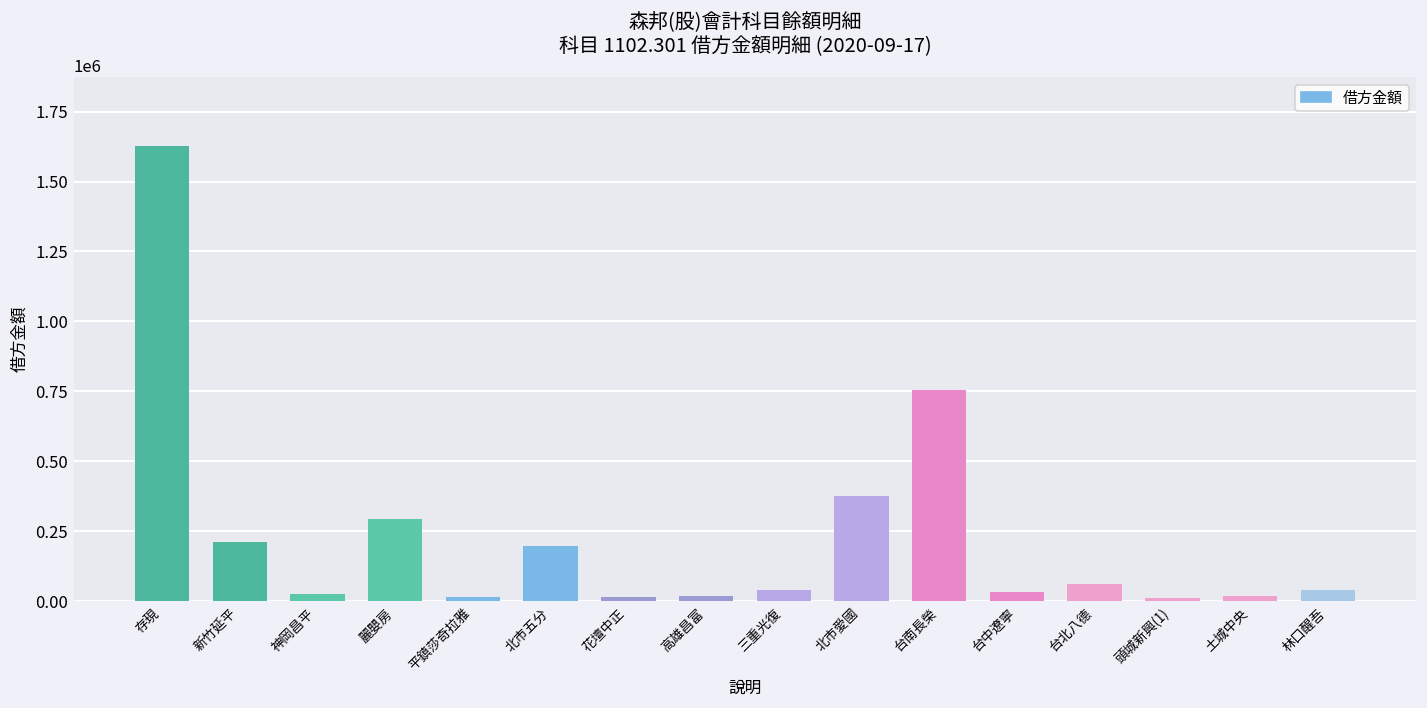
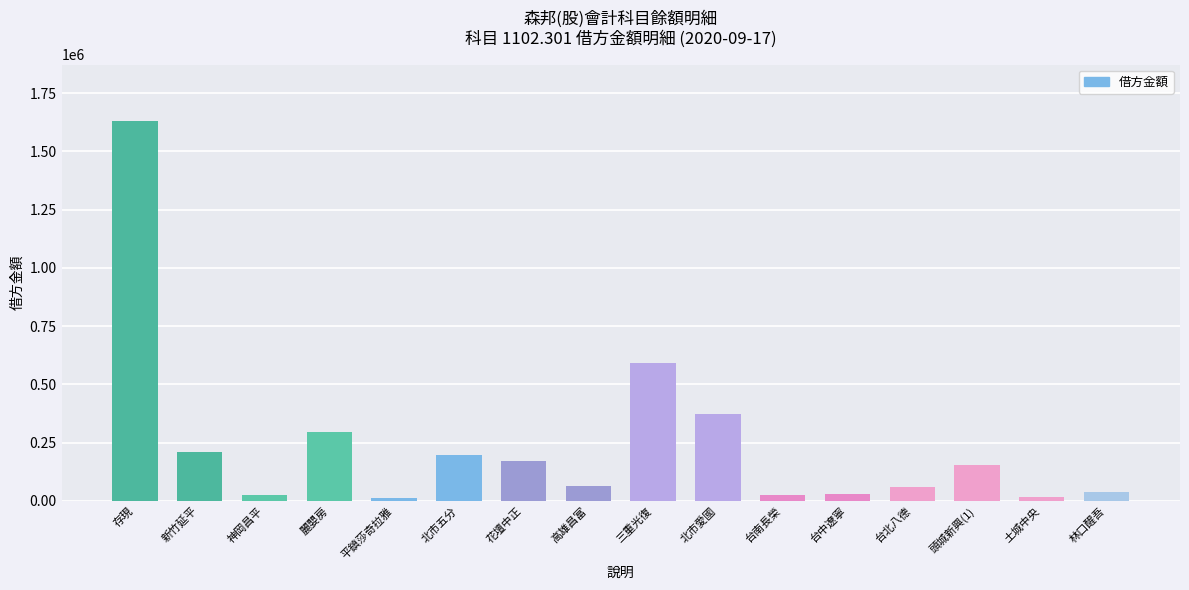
  {
    "存現": 1630000,
    "新竹延平": 210000,
    "神岡昌平": 20000,
    "麗嬰房": 290000,
    "平鎮莎奇拉雅": 10000,
    "北市五分": 200000,
-   "花壇中正": 10000,
-   "高雄昌富": 20000,
-   "三重光復": 40000,
+   "花壇中正": 170000,
+   "高雄昌富": 60000,
+   "三重光復": 590000,
    "北市愛國": 370000,
-   "台南長榮": 750000,
+   "台南長榮": 20000,
    "台中遼寧": 30000,
    "台北八德": 60000,
-   "頭城新興(1)": 10000,
+   "頭城新興(1)": 160000,
    "土城中央": 20000,
    "林口醒吾": 40000
  }
